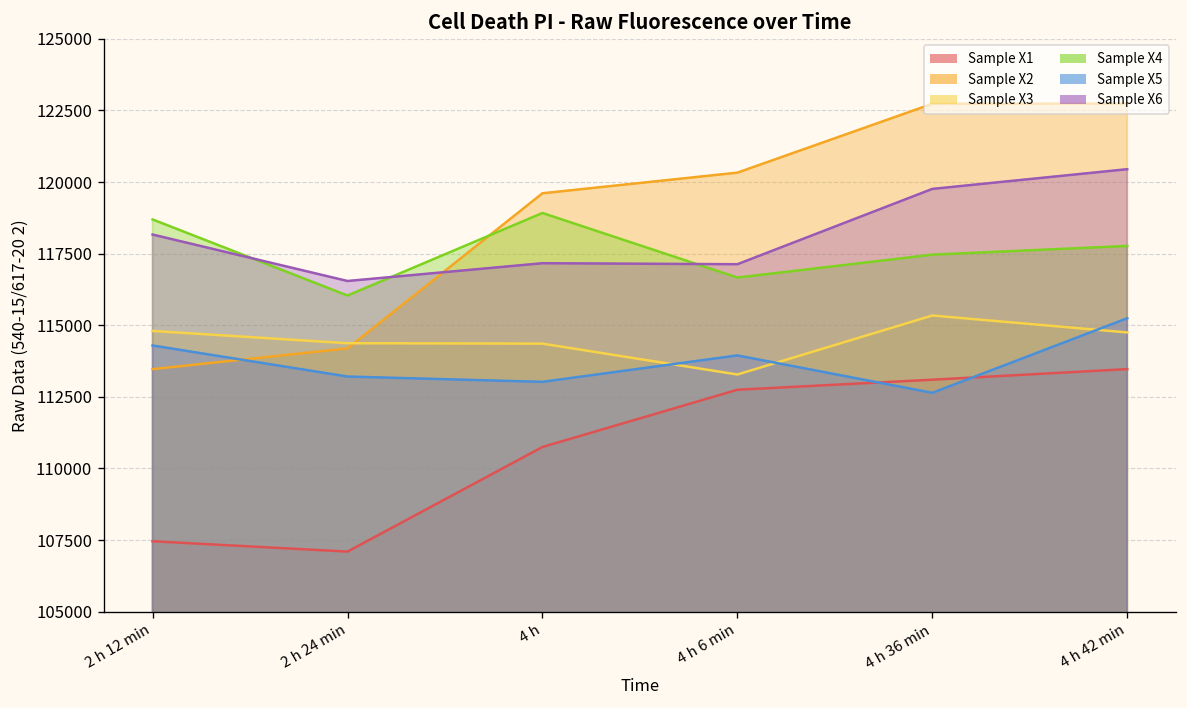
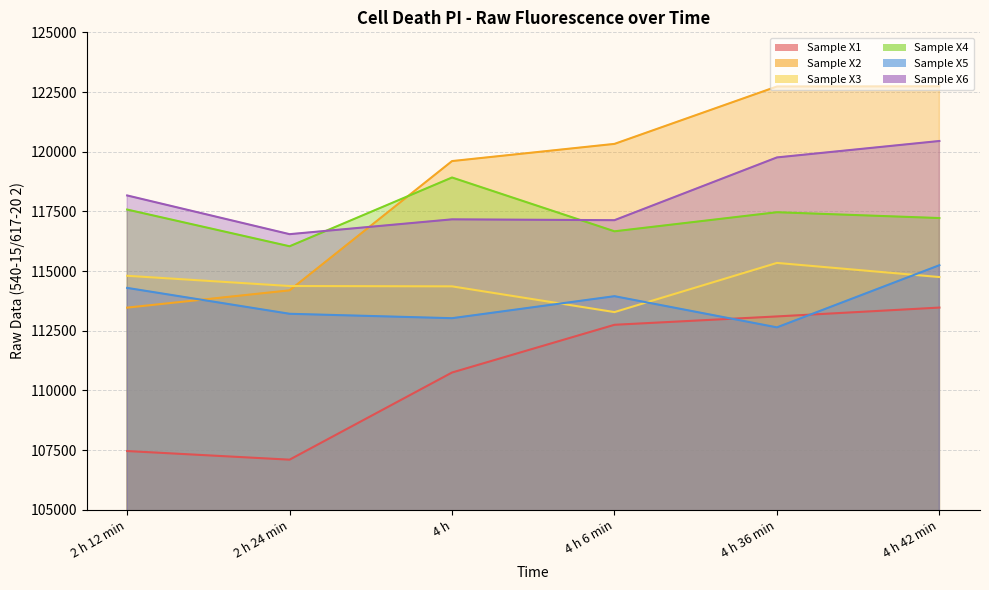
  {
    "Sample X4": {
-     "2 h 12 min": 118700,
+     "2 h 12 min": 117600,
      "2 h 24 min": 116000,
      "4 h": 118900,
      "4 h 6 min": 116700,
      "4 h 36 min": 117500,
-     "4 h 42 min": 117800
+     "4 h 42 min": 117200
    }
  }
